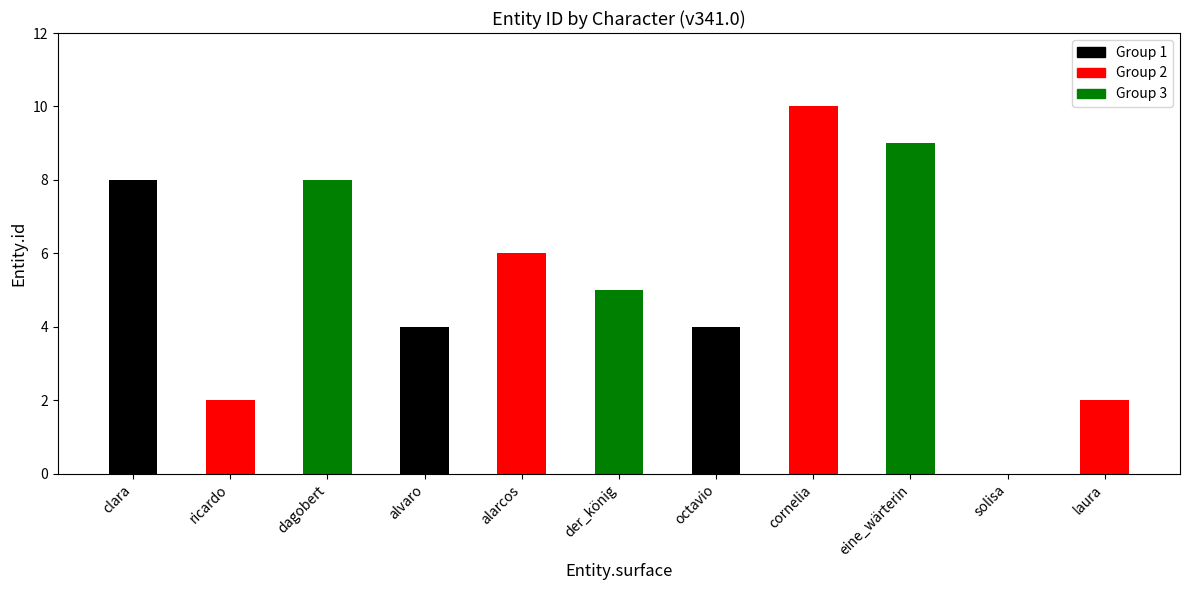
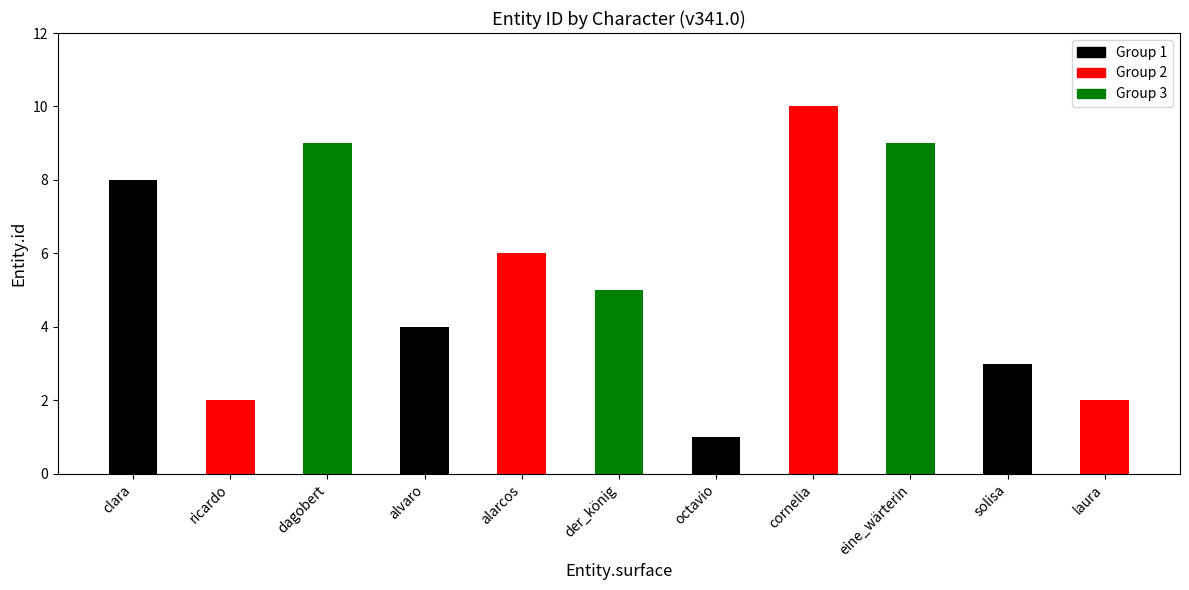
  {
    "clara": 8,
    "ricardo": 2,
-   "dagobert": 8,
+   "dagobert": 9,
    "alvaro": 4,
    "alarcos": 6,
    "der_könig": 5,
-   "octavio": 4,
+   "octavio": 1,
    "cornelia": 10,
    "eine_wärterin": 9,
-   "solisa": 0,
+   "solisa": 3,
    "laura": 2
  }
